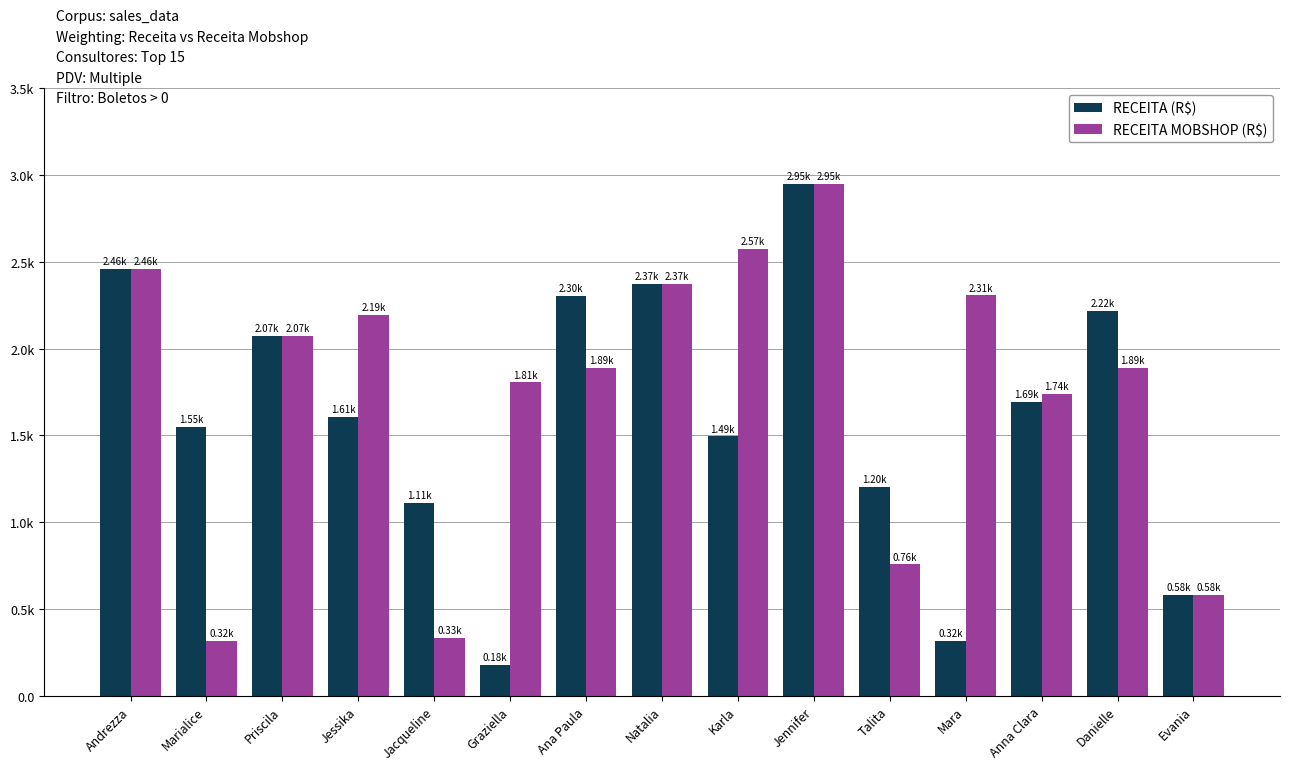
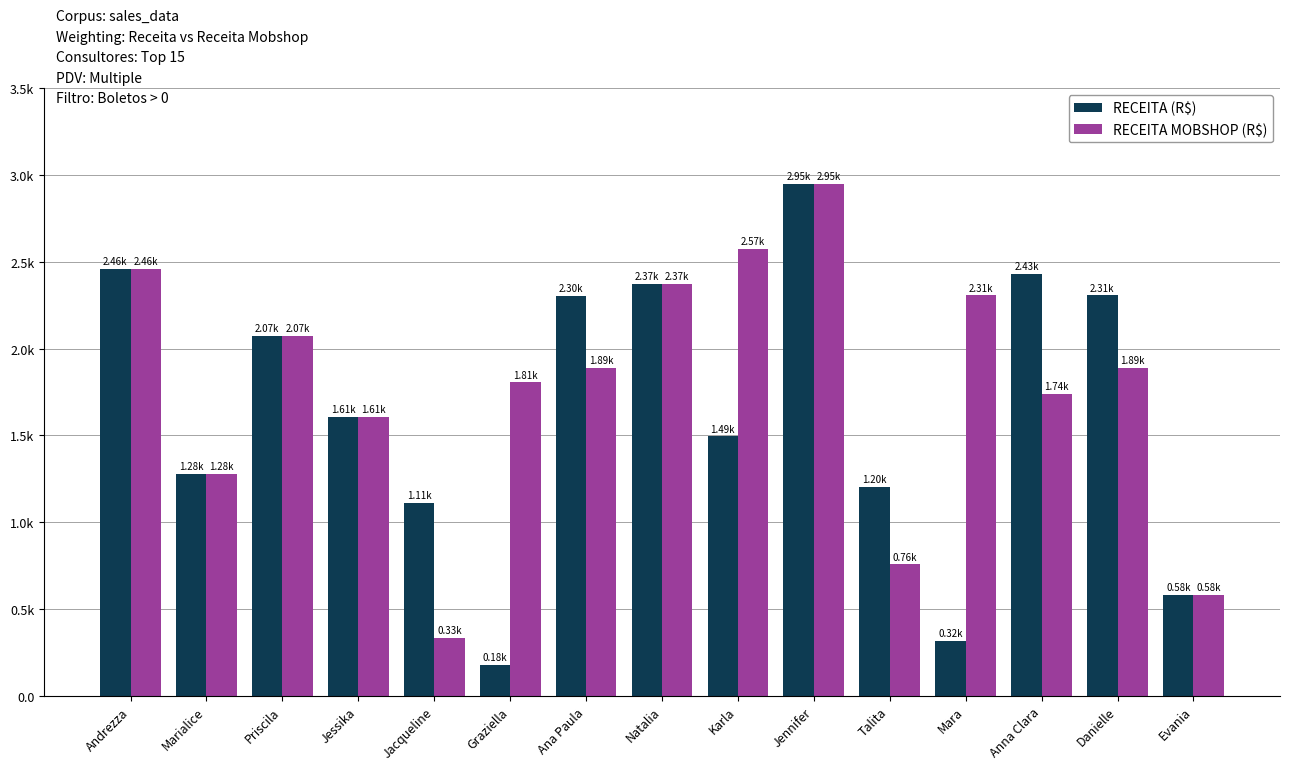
  {
    "RECEITA (R$)": {
      "Andrezza": "2.46k",
-     "Marialice": "1.55k",
+     "Marialice": "1.28k",
      "Priscila": "2.07k",
      "Jessika": "1.61k",
      "Jacqueline": "1.11k",
      "Graziella": "0.18k",
      "Ana Paula": "2.30k",
      "Natalia": "2.37k",
      "Karla": "1.49k",
      "Jennifer": "2.95k",
      "Talita": "1.20k",
      "Mara": "0.32k",
-     "Anna Clara": "1.69k",
-     "Danielle": "2.22k",
+     "Anna Clara": "2.43k",
+     "Danielle": "2.31k",
      "Evania": "0.58k"
    },
    "RECEITA MOBSHOP (R$)": {
      "Andrezza": "2.46k",
-     "Marialice": "0.32k",
+     "Marialice": "1.28k",
      "Priscila": "2.07k",
-     "Jessika": "2.19k",
+     "Jessika": "1.61k",
      "Jacqueline": "0.33k",
      "Graziella": "1.81k",
      "Ana Paula": "1.89k",
      "Natalia": "2.37k",
      "Karla": "2.57k",
      "Jennifer": "2.95k",
      "Talita": "0.76k",
      "Mara": "2.31k",
      "Anna Clara": "1.74k",
      "Danielle": "1.89k",
      "Evania": "0.58k"
    }
  }
